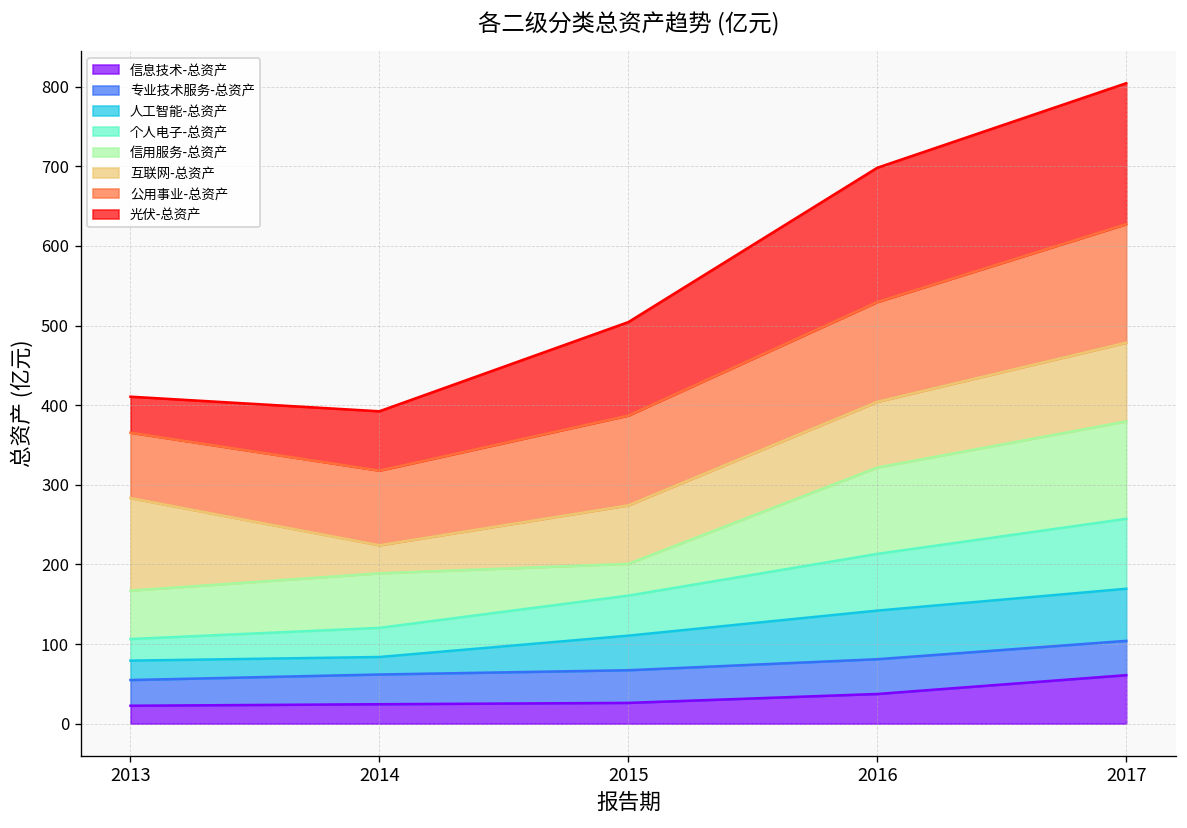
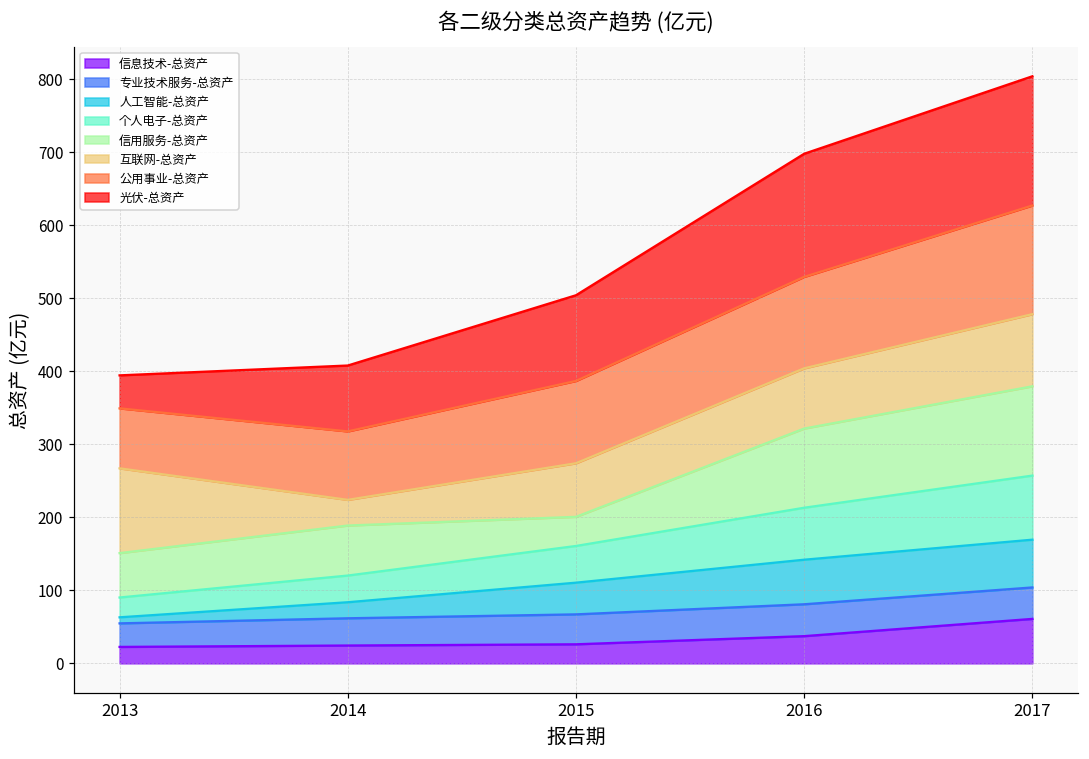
  {
    "信息技术-总资产": {
      "2013": 20,
      "2014": 20,
      "2015": 30,
      "2016": 40,
      "2017": 60
    },
    "专业技术服务-总资产": {
      "2013": 30,
      "2014": 40,
      "2015": 40,
      "2016": 40,
      "2017": 40
    },
    "人工智能-总资产": {
-     "2013": 20,
+     "2013": 10,
      "2014": 20,
      "2015": 40,
      "2016": 60,
      "2017": 70
    },
    "个人电子-总资产": {
      "2013": 30,
      "2014": 40,
      "2015": 50,
      "2016": 70,
      "2017": 90
    },
    "信用服务-总资产": {
      "2013": 60,
      "2014": 70,
      "2015": 40,
      "2016": 110,
      "2017": 120
    },
    "互联网-总资产": {
      "2013": 120,
      "2014": 40,
      "2015": 70,
      "2016": 80,
      "2017": 100
    },
    "公用事业-总资产": {
      "2013": 80,
      "2014": 90,
      "2015": 110,
      "2016": 130,
      "2017": 150
    },
    "光伏-总资产": {
      "2013": 50,
-     "2014": 70,
+     "2014": 90,
      "2015": 120,
      "2016": 170,
      "2017": 180
    }
  }
